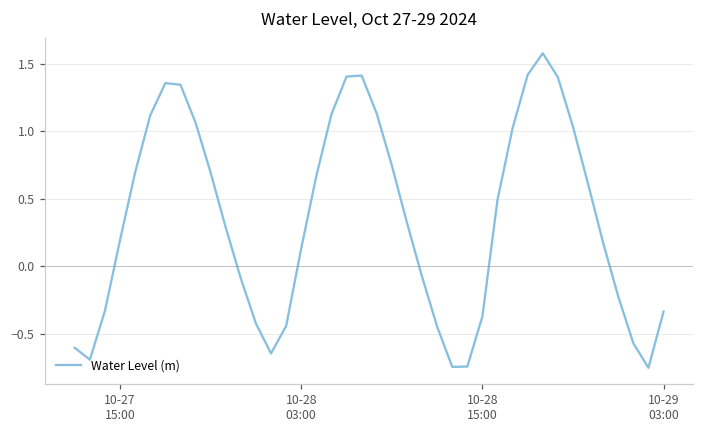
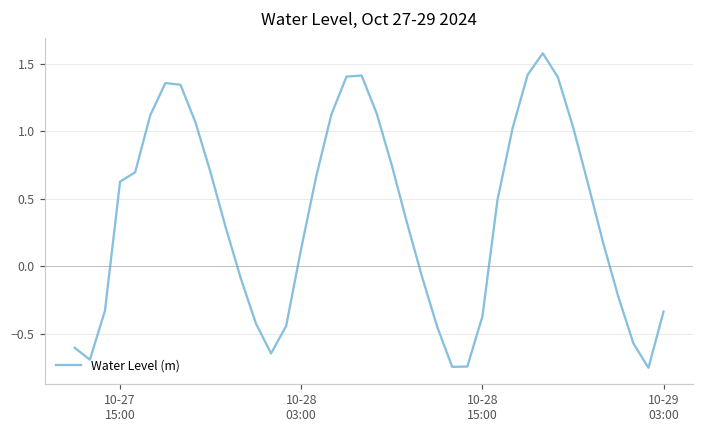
  {
-   "10-27 15:00": 0.20,
+   "10-27 15:00": 0.63,
    "10-28 03:00": 0.13,
    "10-28 15:00": -0.37,
    "10-29 03:00": -0.34
  }
